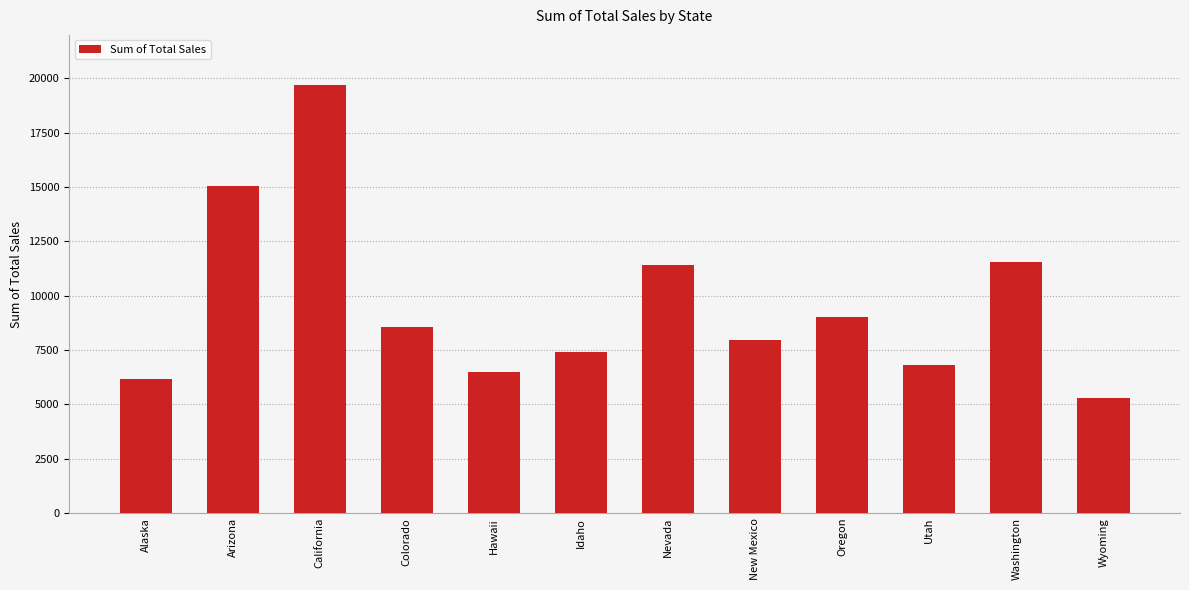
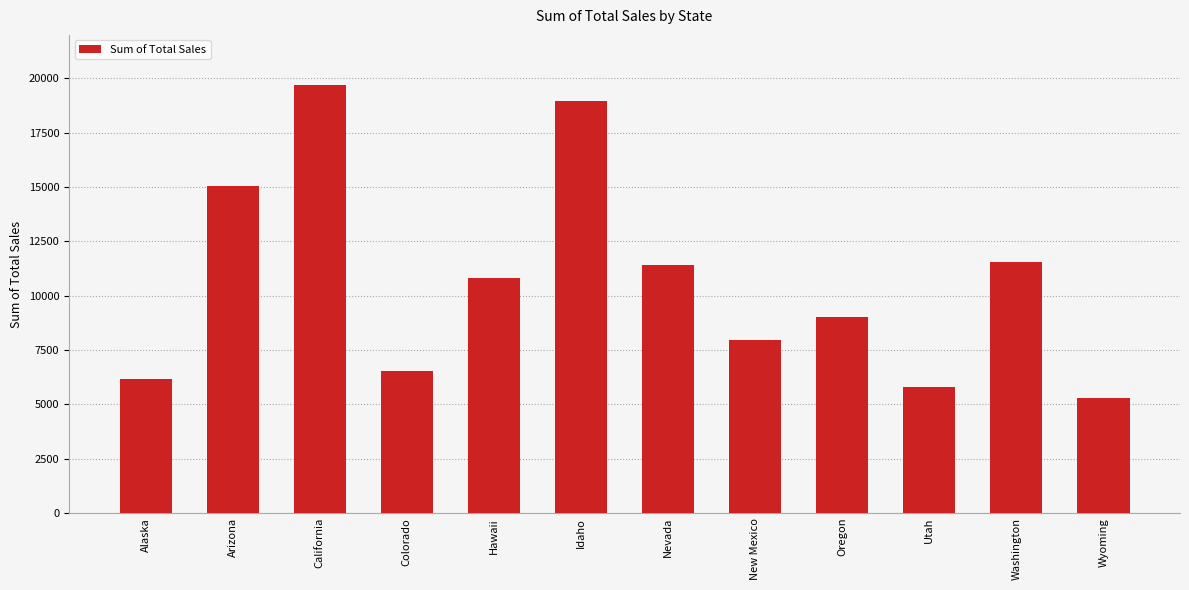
  {
    "Alaska": 6200,
    "Arizona": 15100,
    "California": 19700,
-   "Colorado": 8600,
-   "Hawaii": 6500,
-   "Idaho": 7400,
+   "Colorado": 6500,
+   "Hawaii": 10800,
+   "Idaho": 19000,
    "Nevada": 11400,
    "New Mexico": 8000,
    "Oregon": 9000,
-   "Utah": 6800,
+   "Utah": 5800,
    "Washington": 11600,
    "Wyoming": 5300
  }
